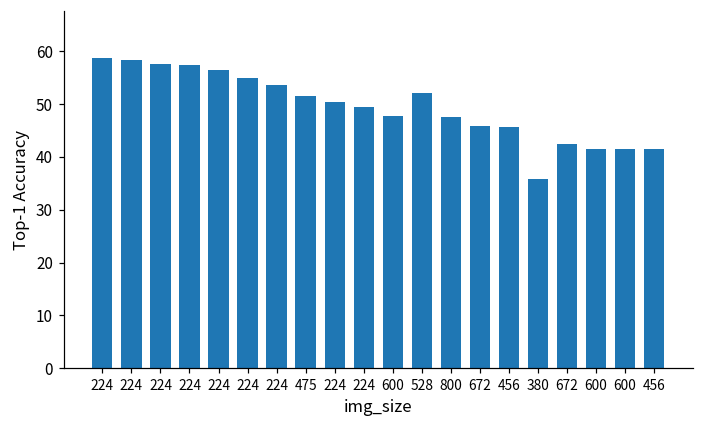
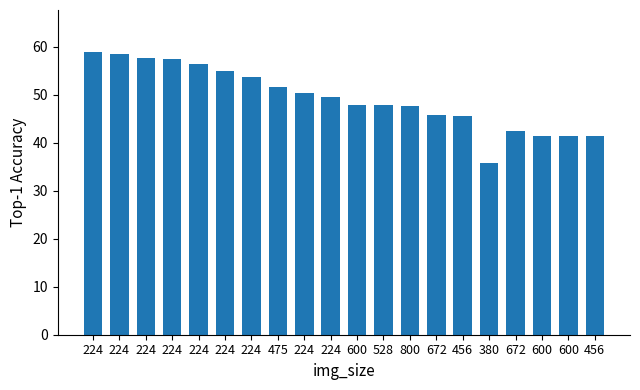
  {
    "475": 51,
-   "528": 52,
+   "528": 48,
    "800": 48,
    "380": 36
  }
